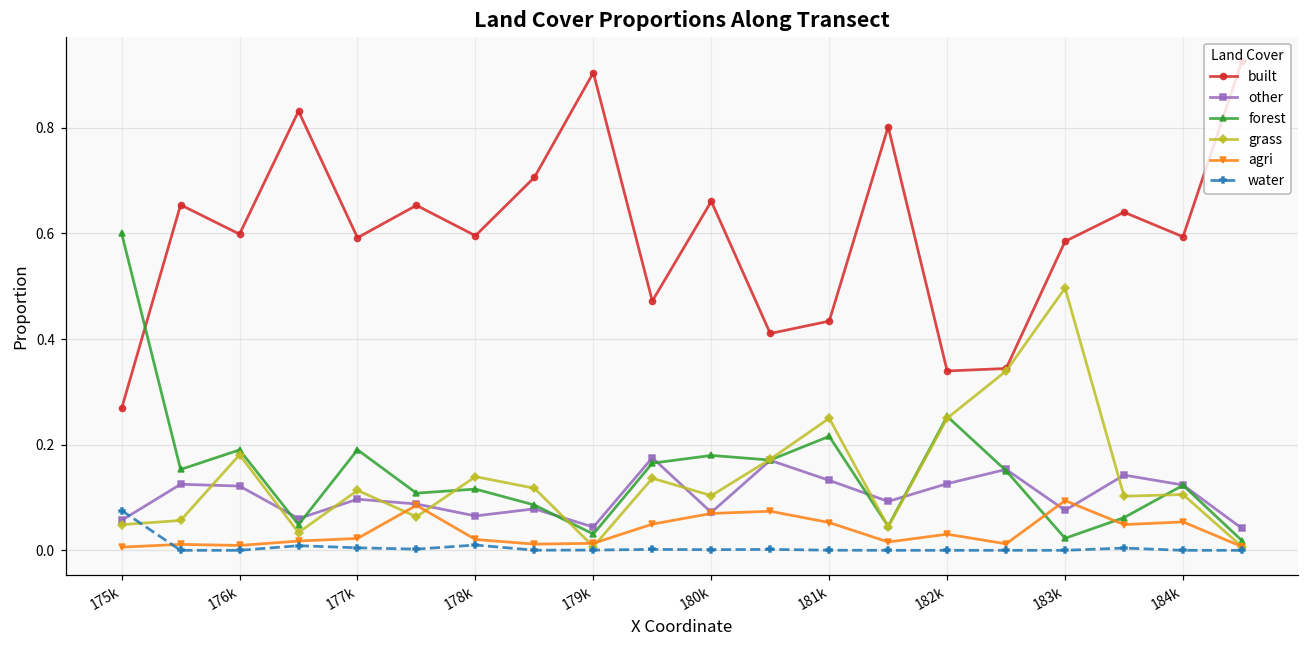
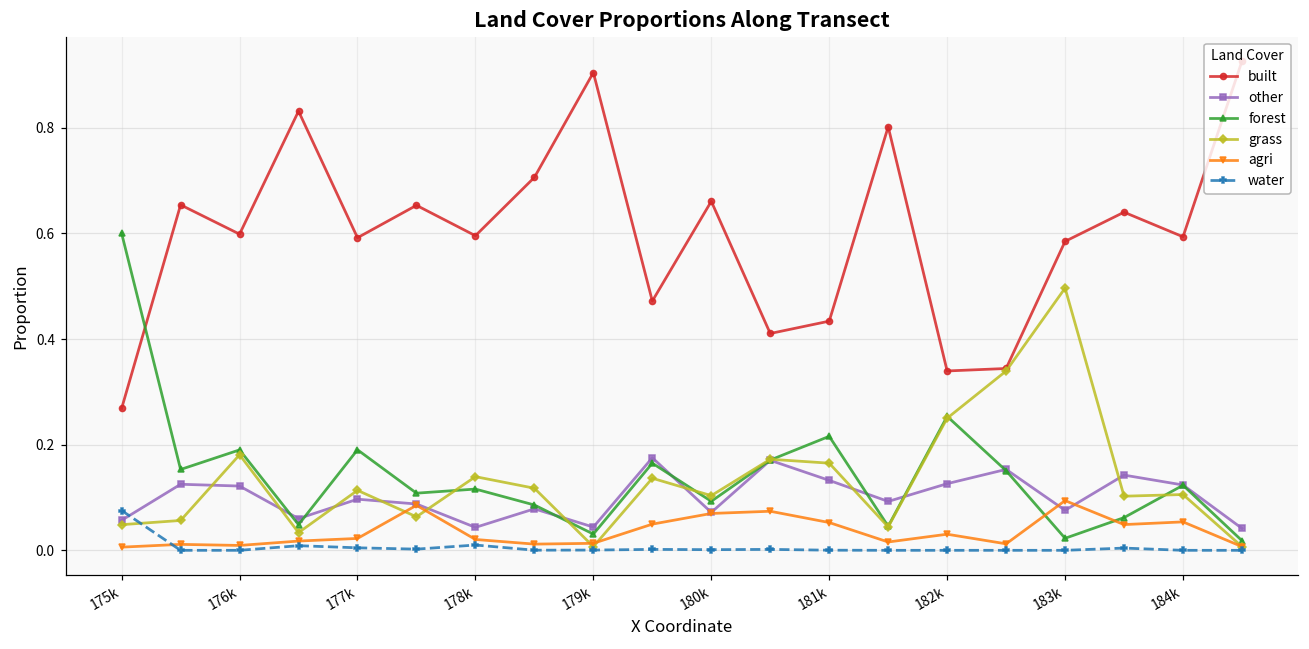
  {
    "built": {
      "175k": 0.27,
      "176k": 0.60,
      "177k": 0.59,
      "178k": 0.60,
      "179k": 0.90,
      "180k": 0.66,
      "181k": 0.43,
      "182k": 0.34,
      "183k": 0.58,
      "184k": 0.59
    },
    "other": {
      "175k": 0.06,
      "176k": 0.12,
      "177k": 0.10,
-     "178k": 0.07,
+     "178k": 0.04,
      "179k": 0.04,
      "181k": 0.13,
      "182k": 0.13,
      "183k": 0.08
    },
    "forest": {
      "175k": 0.60,
      "176k": 0.19,
      "177k": 0.19,
      "178k": 0.12,
      "179k": 0.03,
-     "180k": 0.18,
+     "180k": 0.09,
      "181k": 0.22,
      "183k": 0.02
    },
    "grass": {
      "175k": 0.05,
      "176k": 0.18,
      "177k": 0.11,
      "178k": 0.14,
      "179k": 0.01,
      "180k": 0.10,
-     "181k": 0.25,
+     "181k": 0.16,
      "183k": 0.50,
      "184k": 0.11
    },
    "agri": {
      "175k": 0.01,
      "176k": 0.01,
      "177k": 0.02,
      "178k": 0.02,
      "179k": 0.01,
      "181k": 0.05,
      "182k": 0.03,
      "183k": 0.09,
      "184k": 0.05
    },
    "water": {
      "175k": 0.08,
      "176k": 0.00,
      "177k": 0.00,
      "178k": 0.01,
      "179k": 0.00,
      "180k": 0.00,
      "181k": 0.00,
      "182k": 0.00,
      "183k": 0.00,
      "184k": 0.00
    }
  }
